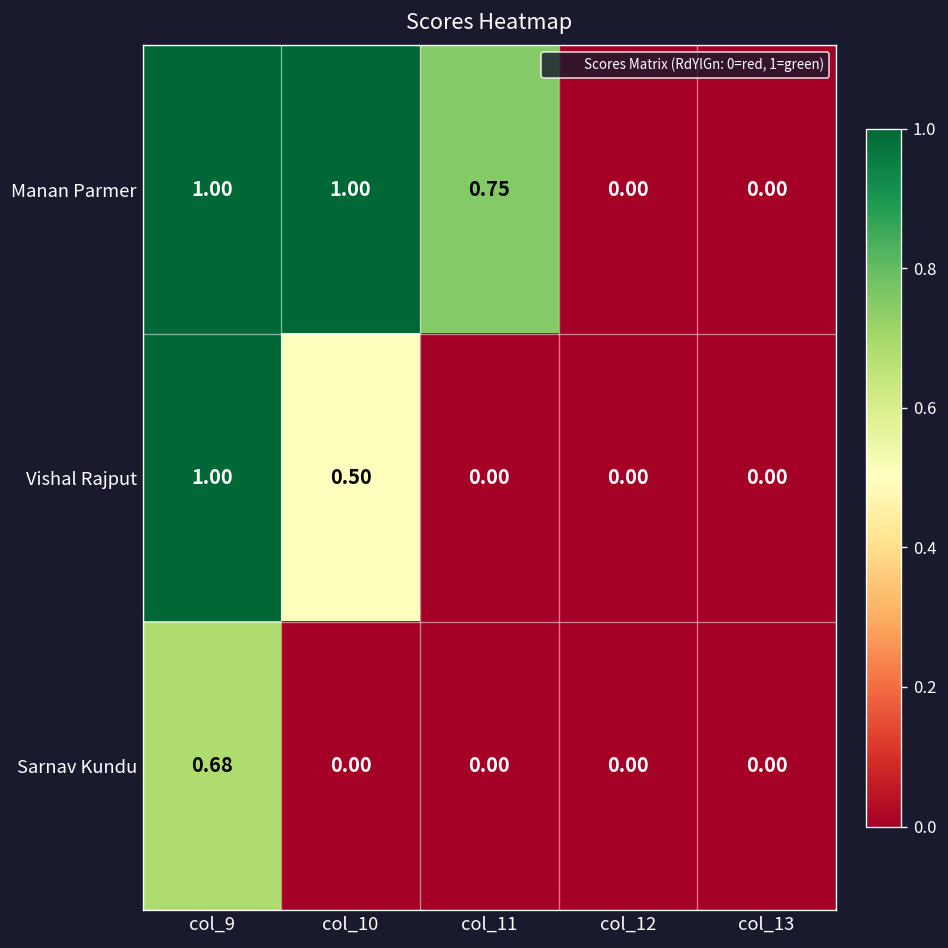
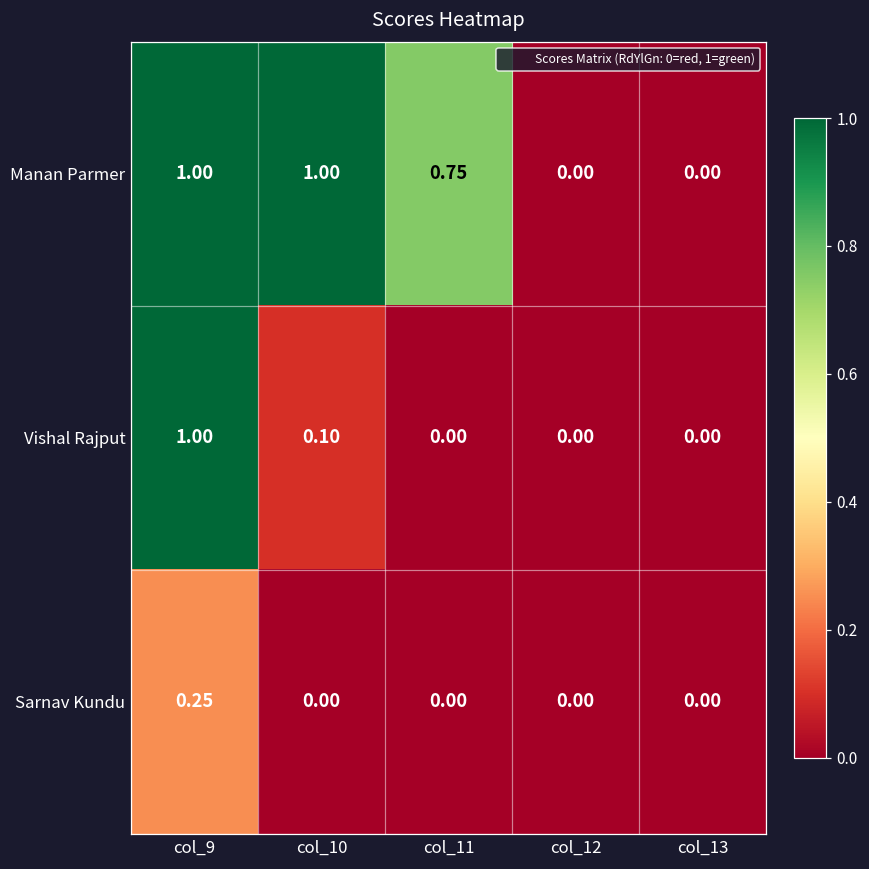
  {
    "Manan Parmer": {
      "col_9": 1.00,
      "col_10": 1.00,
      "col_11": 0.75,
      "col_12": 0.00,
      "col_13": 0.00
    },
    "Vishal Rajput": {
      "col_9": 1.00,
-     "col_10": 0.50,
+     "col_10": 0.10,
      "col_11": 0.00,
      "col_12": 0.00,
      "col_13": 0.00
    },
    "Sarnav Kundu": {
-     "col_9": 0.68,
+     "col_9": 0.25,
      "col_10": 0.00,
      "col_11": 0.00,
      "col_12": 0.00,
      "col_13": 0.00
    }
  }
